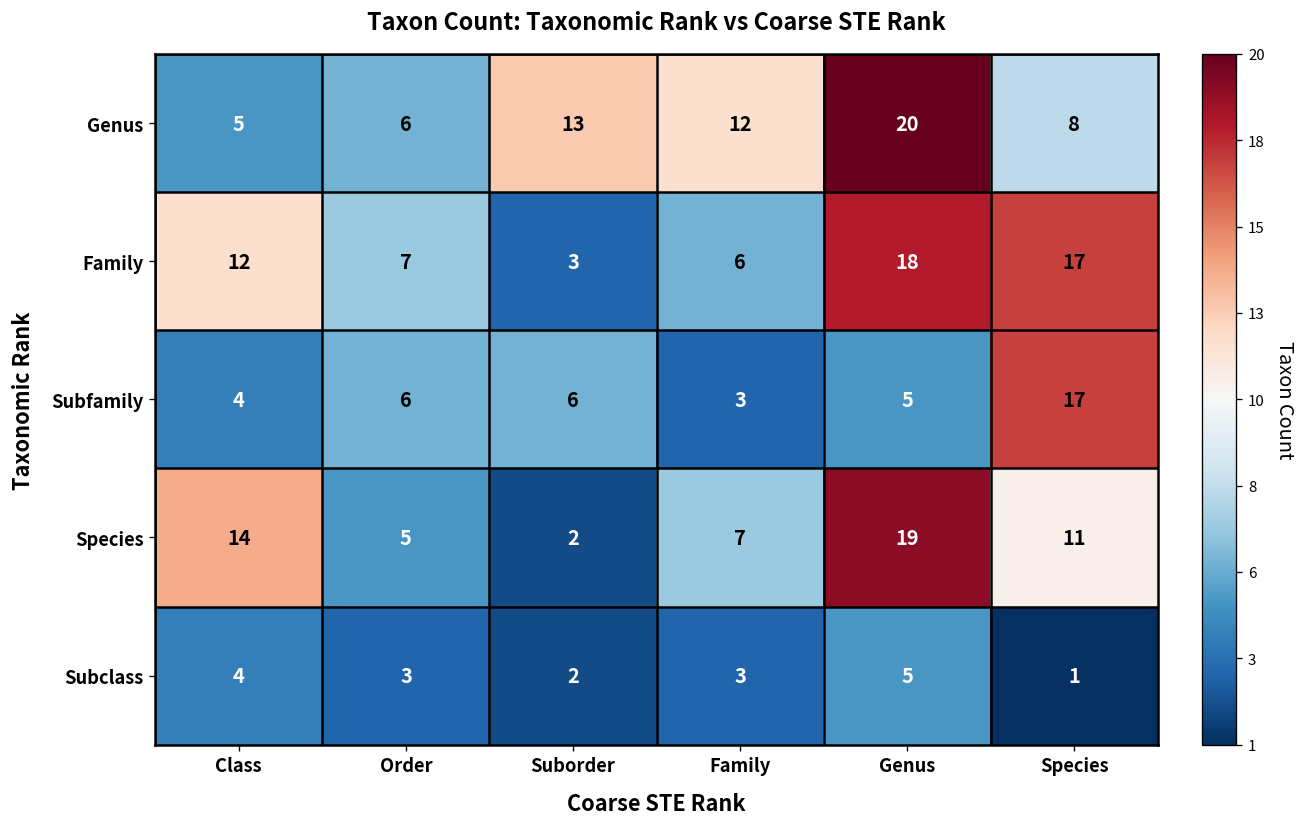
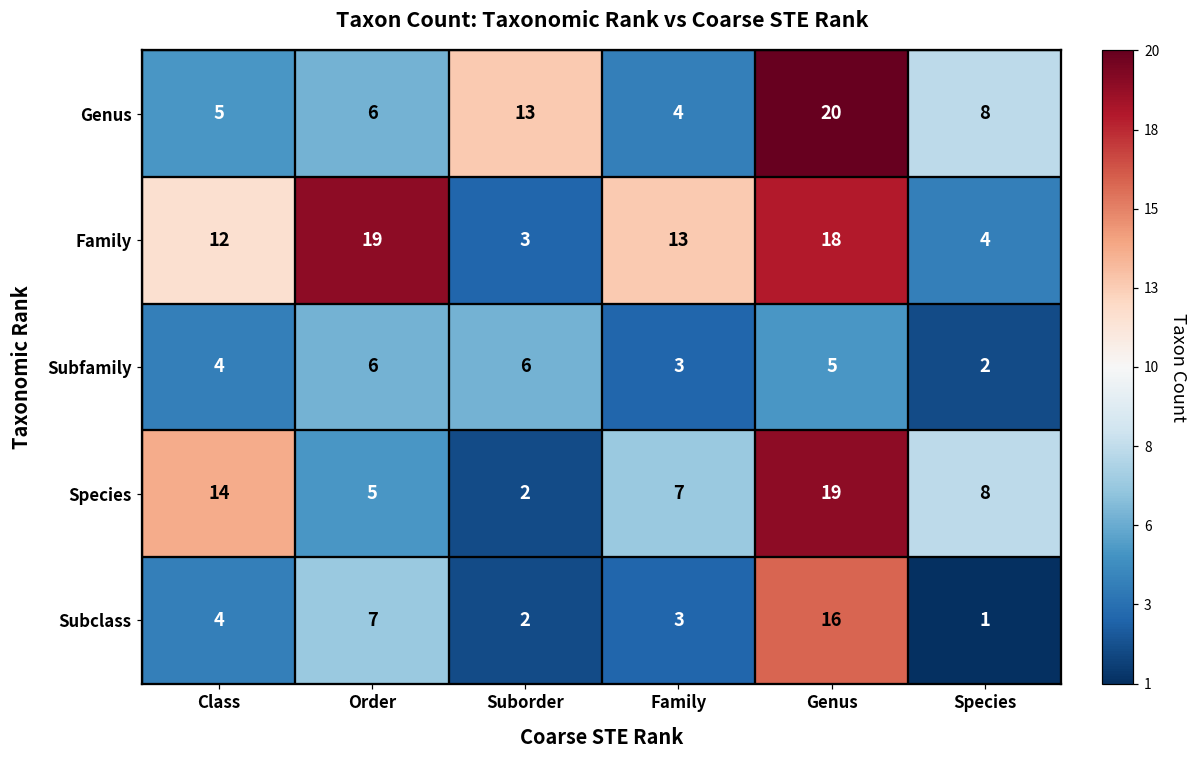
  {
    "Genus": {
      "Class": 5,
      "Order": 6,
      "Suborder": 13,
-     "Family": 12,
+     "Family": 4,
      "Genus": 20,
      "Species": 8
    },
    "Family": {
      "Class": 12,
-     "Order": 7,
+     "Order": 19,
      "Suborder": 3,
-     "Family": 6,
+     "Family": 13,
      "Genus": 18,
-     "Species": 17
+     "Species": 4
    },
    "Subfamily": {
      "Class": 4,
      "Order": 6,
      "Suborder": 6,
      "Family": 3,
      "Genus": 5,
-     "Species": 17
+     "Species": 2
    },
    "Species": {
      "Class": 14,
      "Order": 5,
      "Suborder": 2,
      "Family": 7,
      "Genus": 19,
-     "Species": 11
+     "Species": 8
    },
    "Subclass": {
      "Class": 4,
-     "Order": 3,
+     "Order": 7,
      "Suborder": 2,
      "Family": 3,
-     "Genus": 5,
+     "Genus": 16,
      "Species": 1
    }
  }
